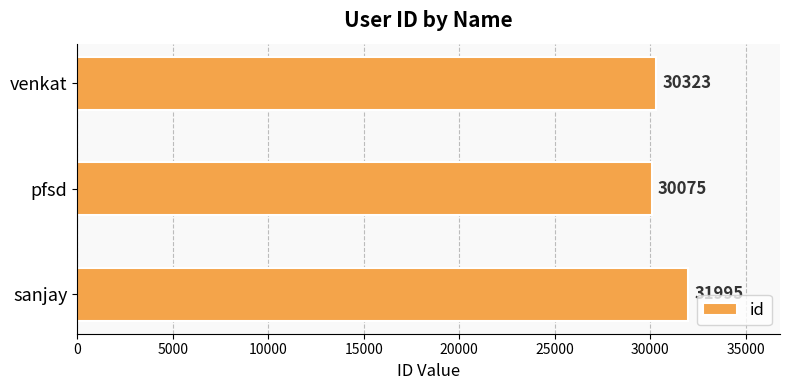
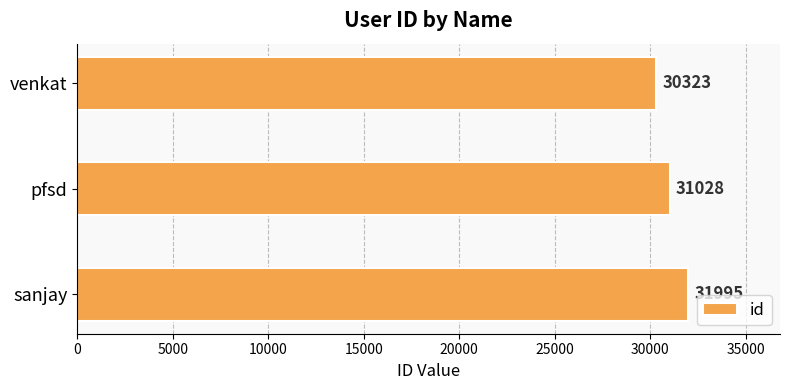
  {
    "venkat": 30323,
-   "pfsd": 30075
+   "pfsd": 31028
  }
